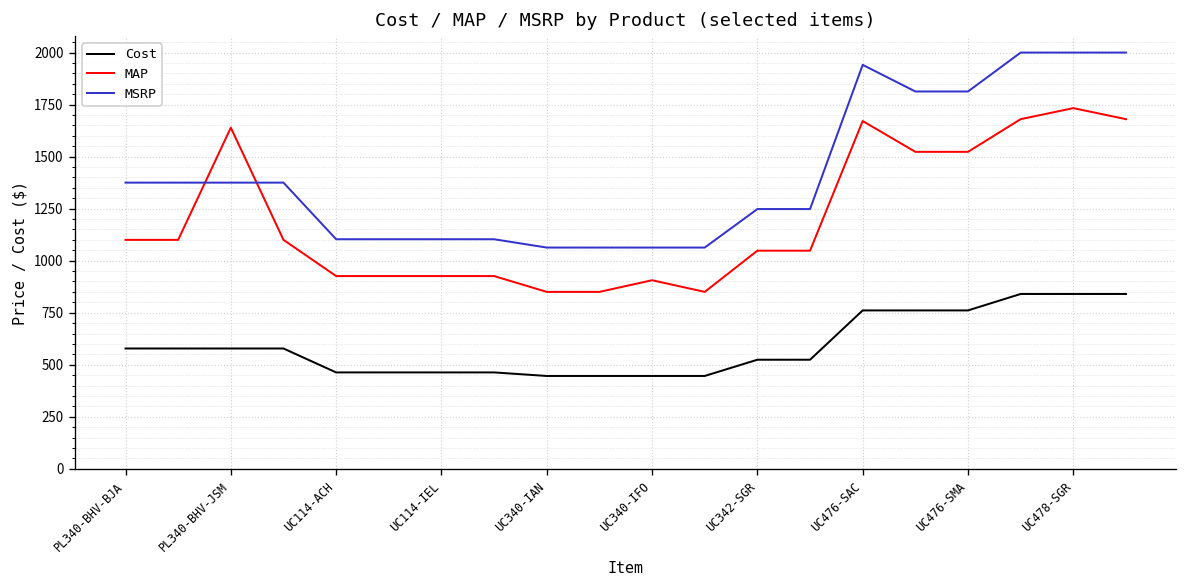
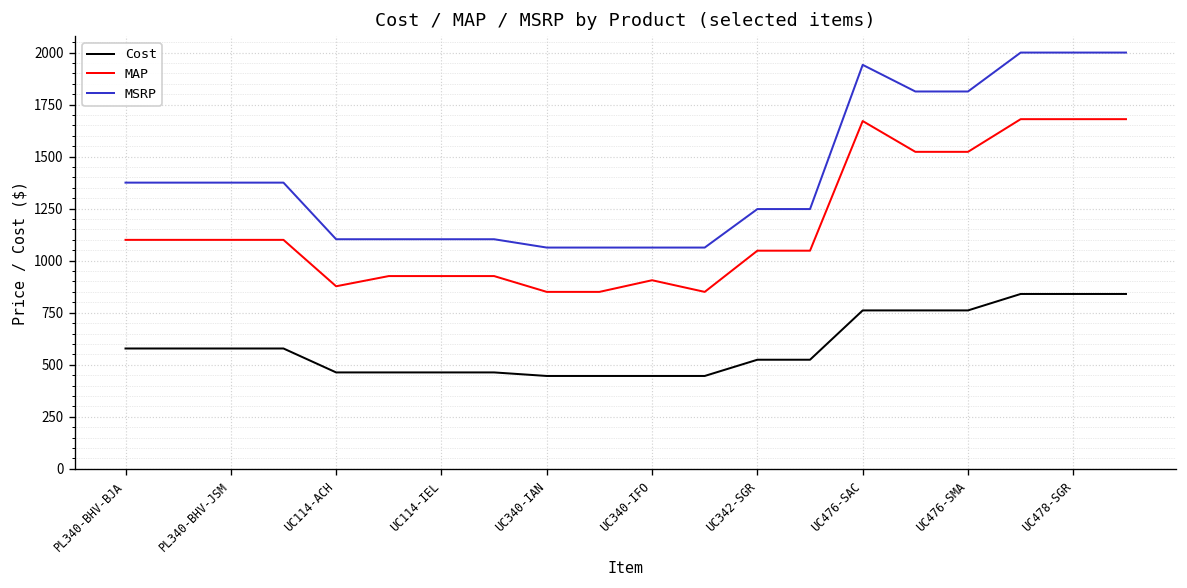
  {
    "Cost": {
      "PL340-BHV-BJA": 580,
      "PL340-BHV-JSM": 580,
      "UC114-ACH": 460,
      "UC114-IEL": 460,
      "UC340-IAN": 450,
      "UC340-IFO": 450,
      "UC342-SGR": 520,
      "UC476-SAC": 760,
      "UC476-SMA": 760,
      "UC478-SGR": 840
    },
    "MAP": {
      "PL340-BHV-BJA": 1100,
-     "PL340-BHV-JSM": 1640,
-     "UC114-ACH": 930,
+     "PL340-BHV-JSM": 1100,
+     "UC114-ACH": 880,
      "UC114-IEL": 930,
      "UC340-IAN": 850,
      "UC340-IFO": 910,
      "UC342-SGR": 1050,
      "UC476-SAC": 1670,
      "UC476-SMA": 1520,
-     "UC478-SGR": 1730
+     "UC478-SGR": 1680
    },
    "MSRP": {
      "PL340-BHV-BJA": 1380,
      "PL340-BHV-JSM": 1380,
      "UC114-ACH": 1100,
      "UC114-IEL": 1100,
      "UC340-IAN": 1060,
      "UC340-IFO": 1060,
      "UC342-SGR": 1250,
      "UC476-SAC": 1940,
      "UC476-SMA": 1810,
      "UC478-SGR": 2000
    }
  }
